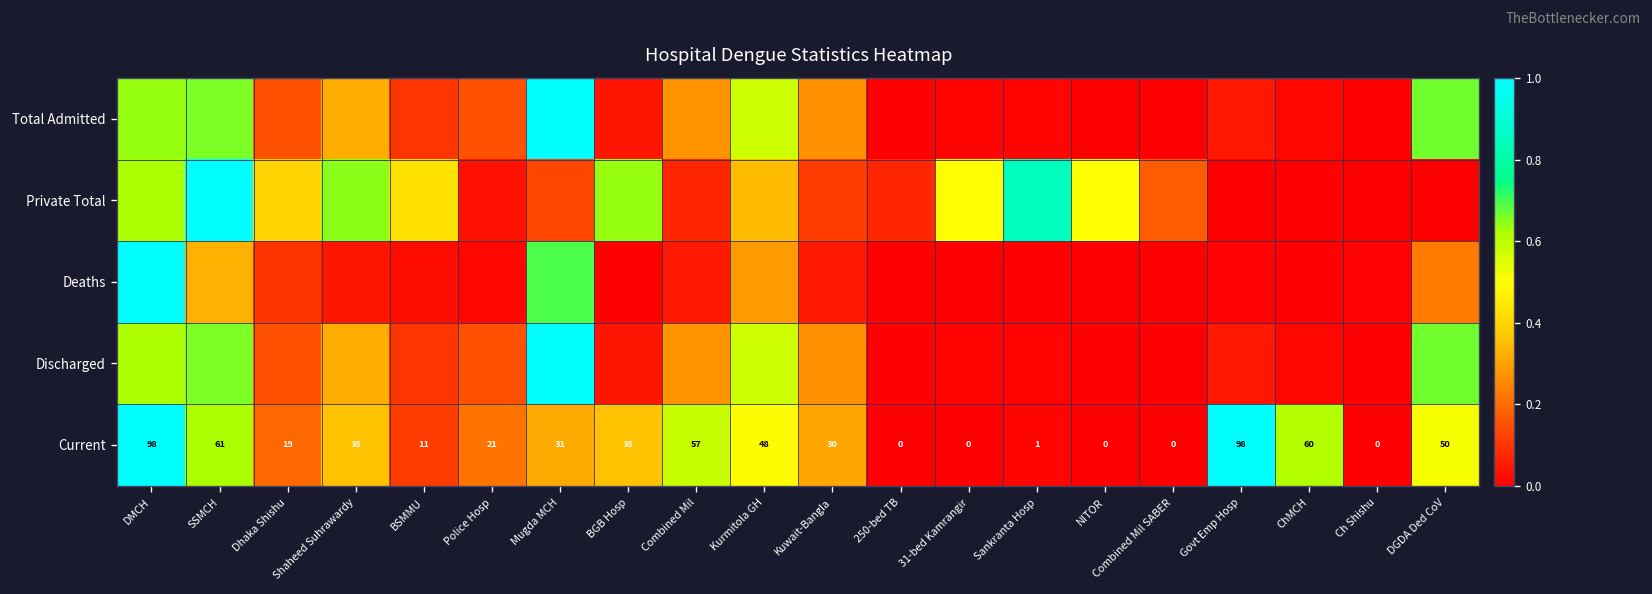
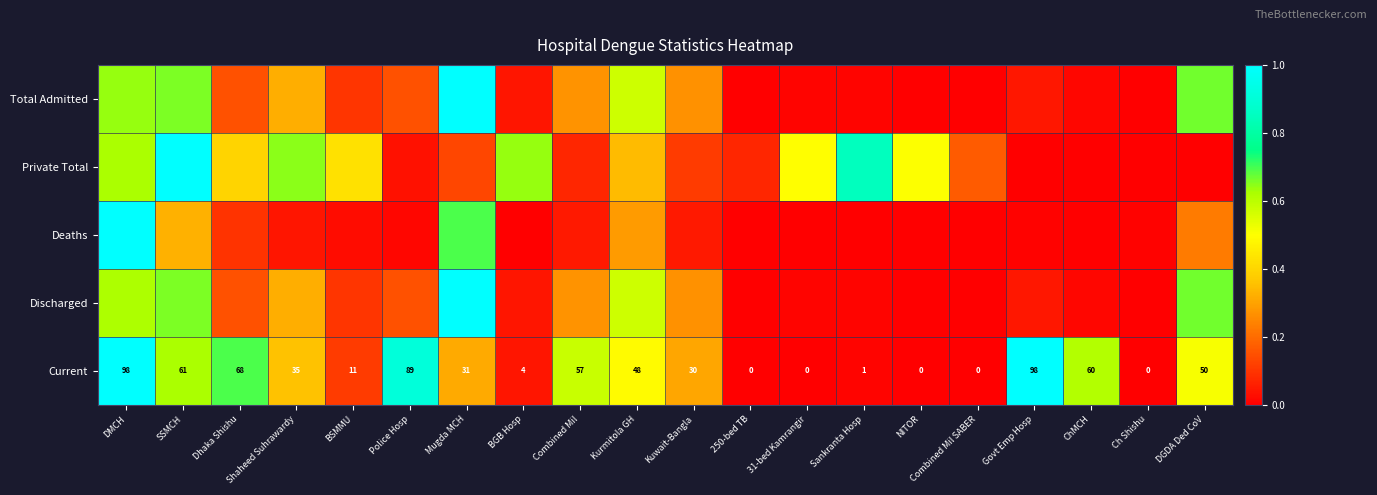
  {
    "Current": {
      "DMCH": 98,
      "SSMCH": 61,
-     "Dhaka Shishu": 19,
+     "Dhaka Shishu": 68,
      "Shaheed Suhrawardy": 35,
      "BSMMU": 11,
-     "Police Hosp": 21,
+     "Police Hosp": 89,
      "Mugda MCH": 31,
-     "BGB Hosp": 35,
+     "BGB Hosp": 4,
      "Combined Mil": 57,
      "Kurmitola GH": 48,
      "Kuwait-Bangla": 30,
      "250-bed TB": 0,
      "31-bed Kamrangir": 0,
      "Sankranta Hosp": 1,
      "NITOR": 0,
      "Combined Mil SABER": 0,
      "Govt Emp Hosp": 98,
      "ChMCH": 60,
      "Ch Shishu": 0,
      "DGDA Ded CoV": 50
    }
  }
